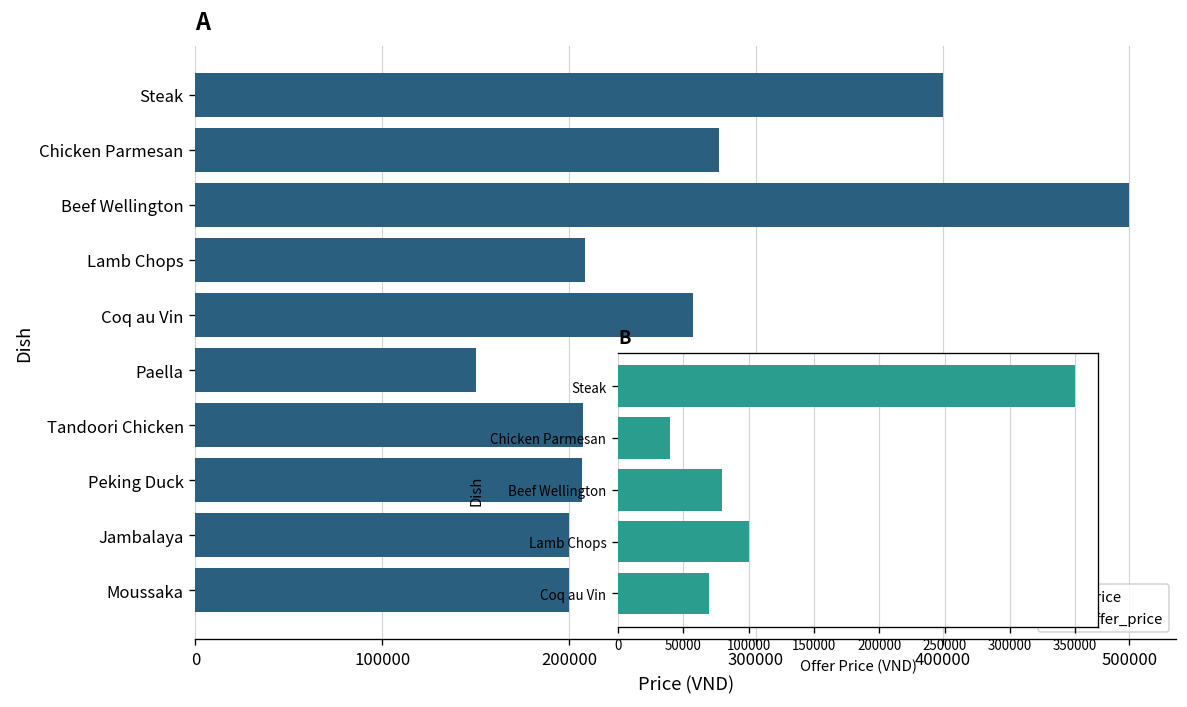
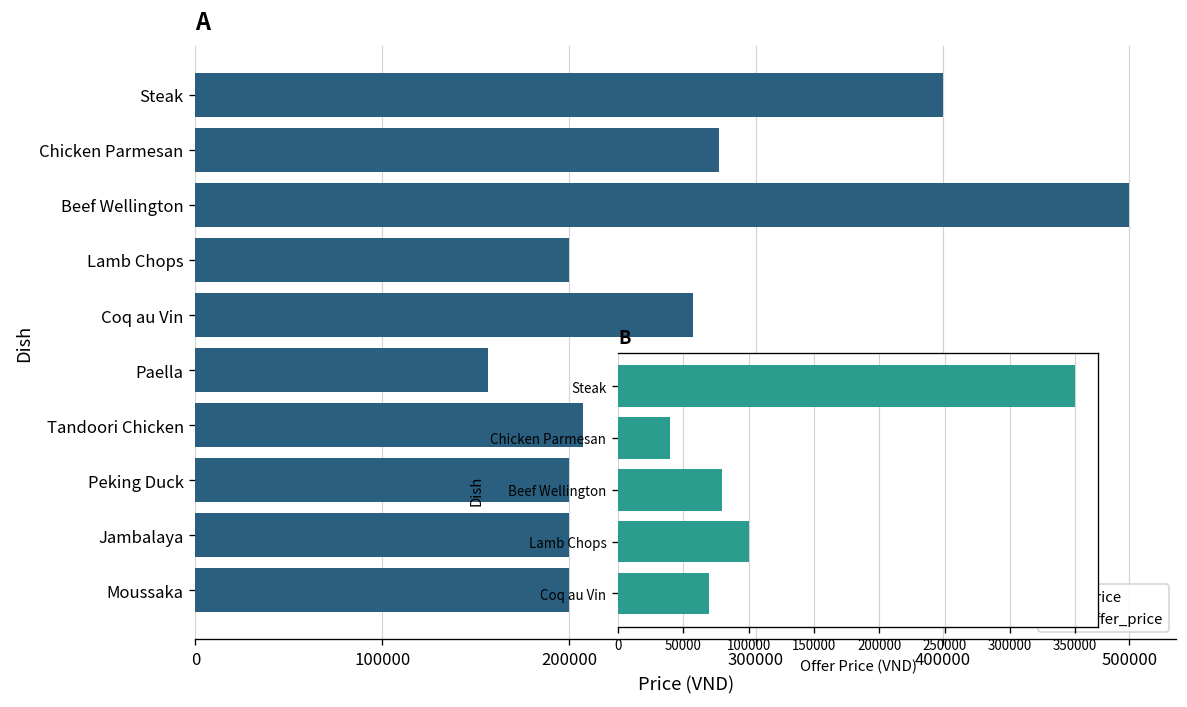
  {
    "A": {
      "Steak": 400000,
      "Chicken Parmesan": 280000,
      "Beef Wellington": 500000,
-     "Lamb Chops": 209000,
+     "Lamb Chops": 200000,
      "Coq au Vin": 266000,
-     "Paella": 150000,
+     "Paella": 157000,
      "Tandoori Chicken": 208000,
-     "Peking Duck": 207000,
+     "Peking Duck": 200000,
      "Jambalaya": 200000,
      "Moussaka": 200000
    }
  }
